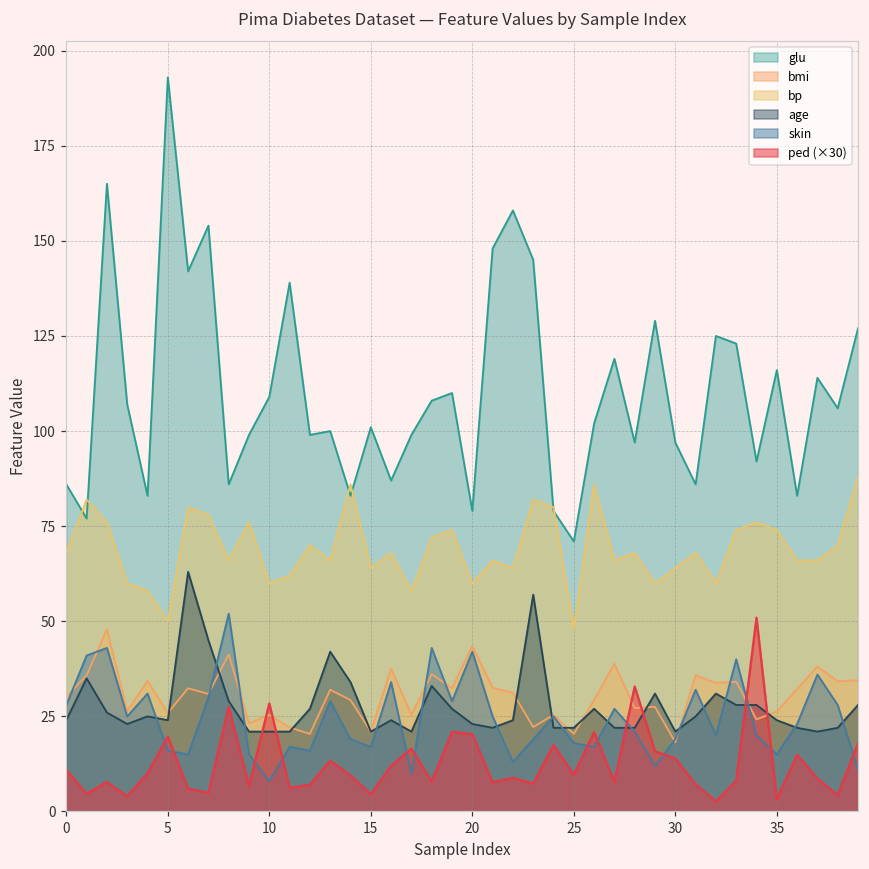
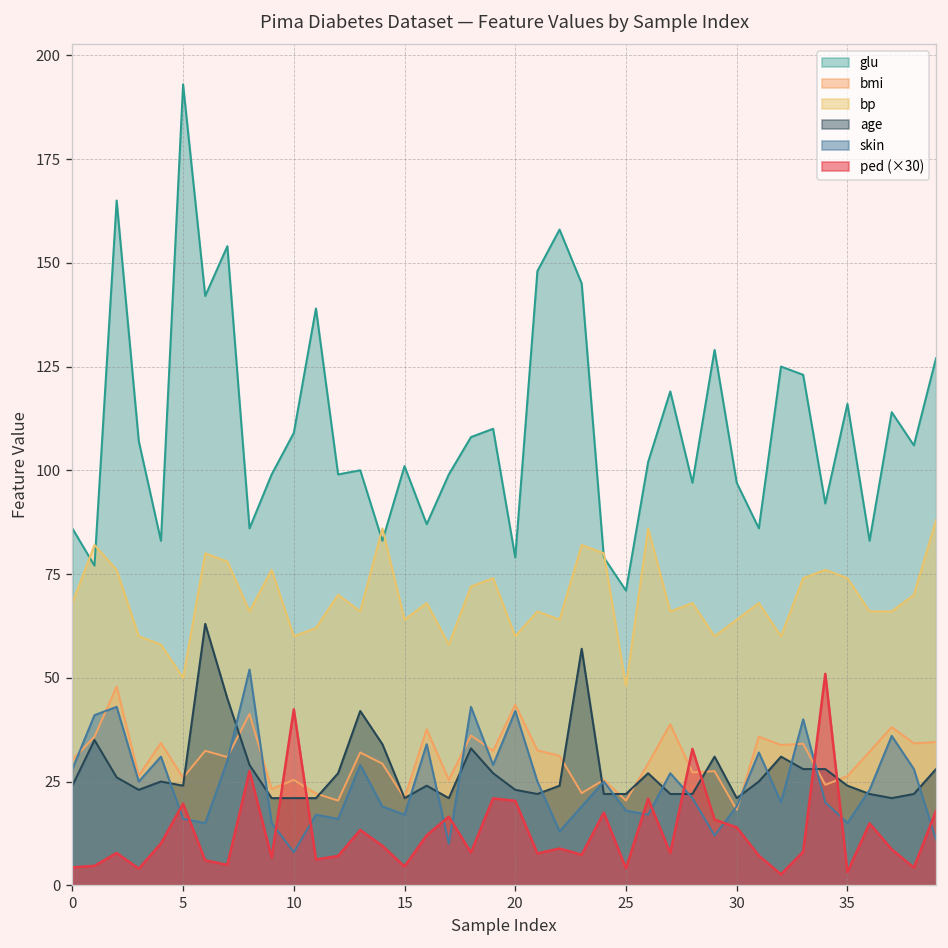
  {
    "ped (×30)": {
-     "0": 11,
+     "0": 4,
      "5": 20,
-     "10": 28,
+     "10": 42,
      "15": 5,
      "20": 20,
-     "25": 10,
+     "25": 4,
      "30": 14,
      "35": 3
    }
  }
